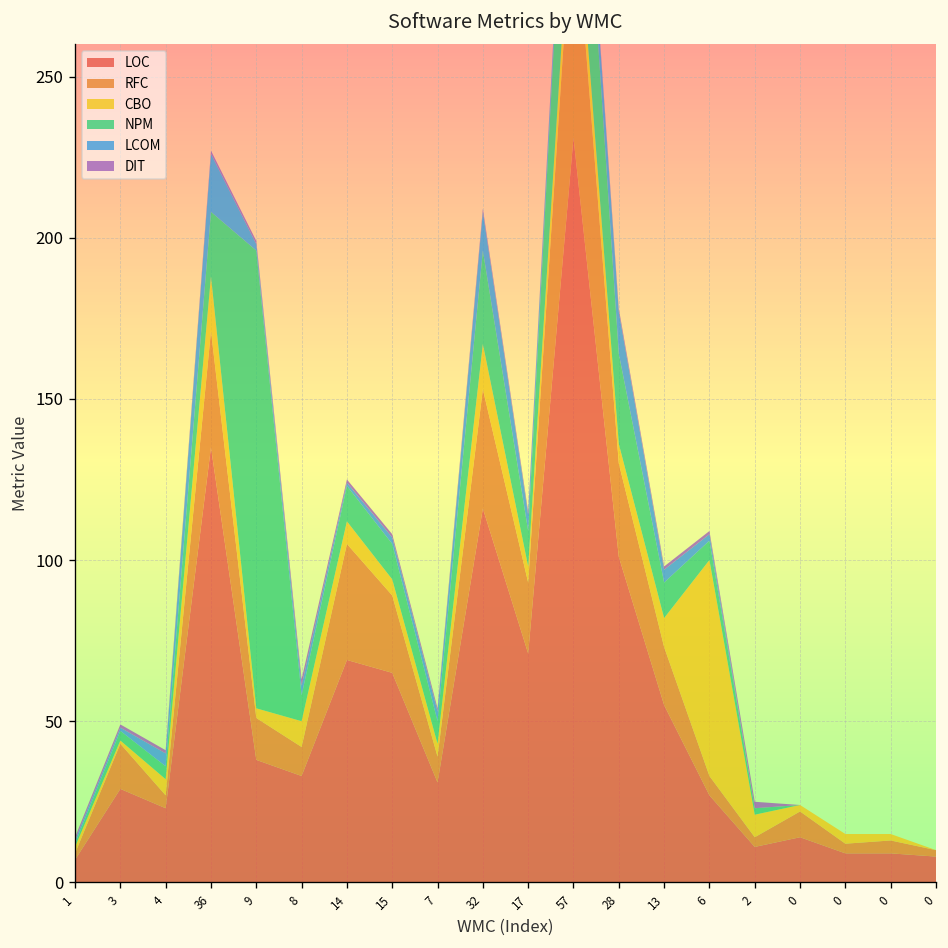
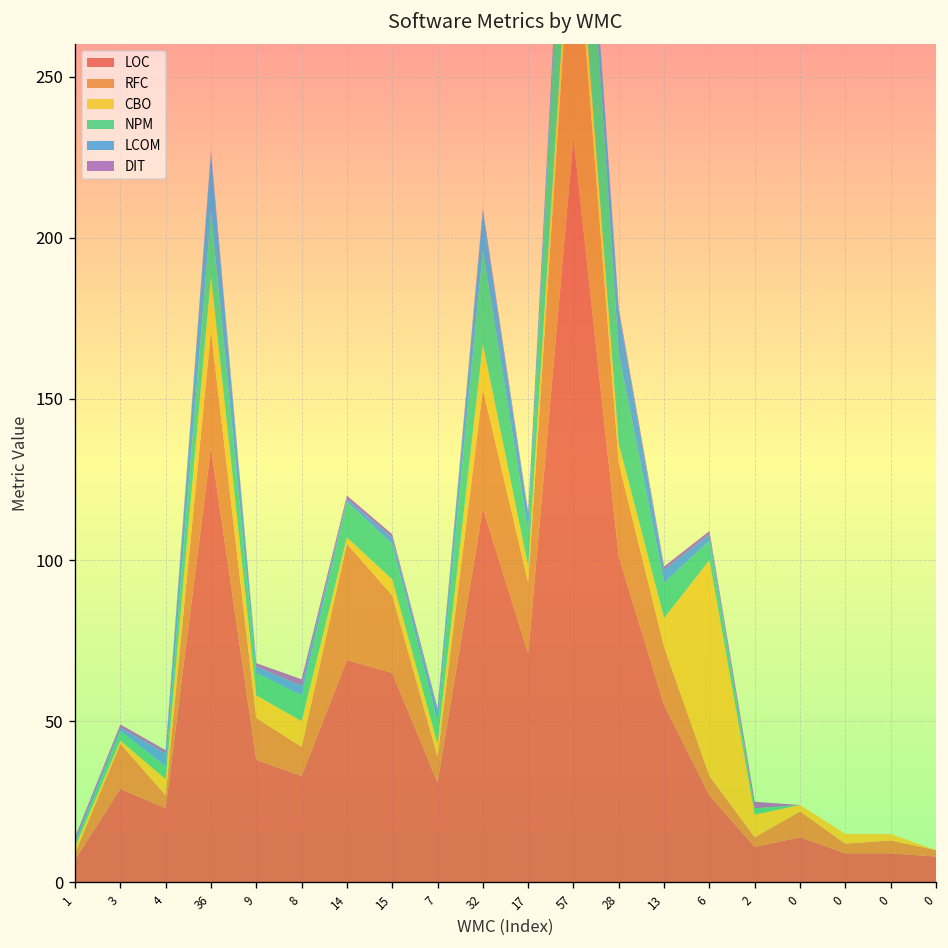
  {
    "CBO": {
      "1": 2,
      "3": 1,
      "4": 5,
      "36": 17,
-     "9": 3,
+     "9": 7,
      "8": 8,
-     "14": 7,
+     "14": 2,
      "15": 5,
      "7": 4,
      "32": 14,
      "17": 5,
      "28": 6,
      "13": 9,
      "6": 67,
      "2": 7
    },
    "NPM": {
      "1": 1,
      "3": 3,
      "4": 4,
      "36": 20,
-     "9": 142,
+     "9": 7,
      "8": 8,
      "14": 11,
      "15": 11,
      "7": 7,
      "32": 29,
      "17": 11,
      "28": 28,
      "13": 11,
      "6": 6
    },
    "LCOM": {
      "1": 1,
      "3": 1,
      "4": 4,
      "36": 18,
      "9": 2,
      "8": 3,
      "14": 1,
      "15": 2,
      "7": 3,
      "32": 12,
      "17": 5,
      "28": 13,
      "13": 4,
      "6": 2
    },
    "DIT": {
      "1": 1,
      "3": 1,
      "4": 1,
      "36": 1,
      "9": 1,
      "8": 2,
      "14": 1,
      "15": 1,
      "7": 1,
      "32": 1,
      "17": 1,
      "28": 1,
      "13": 1,
      "6": 1,
      "2": 2
    }
  }
